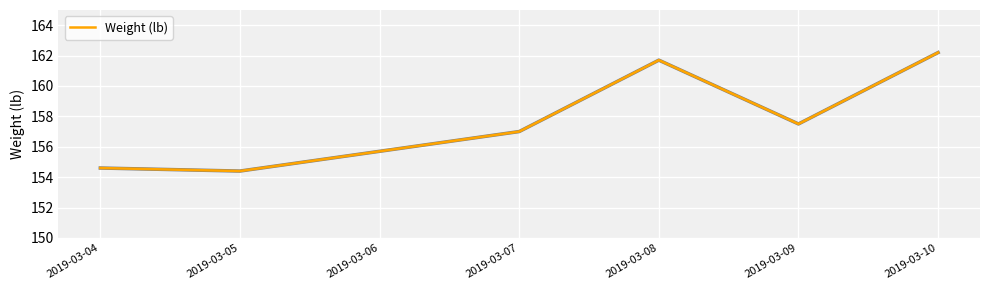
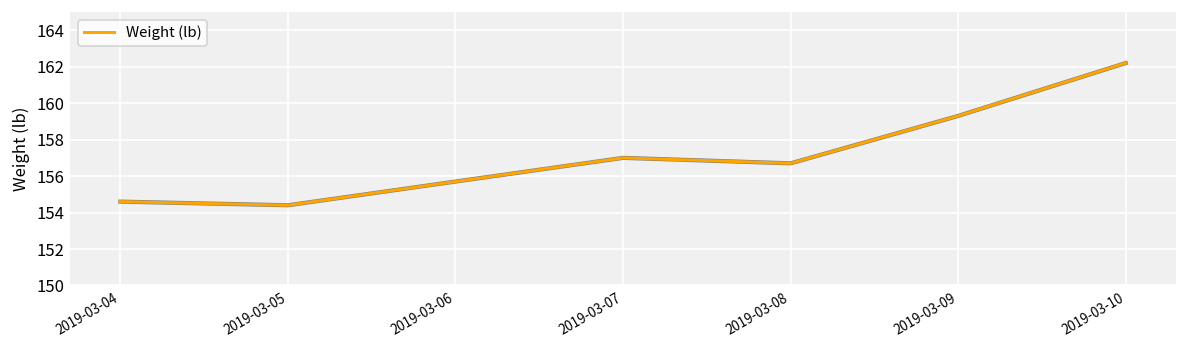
  {
    "2019-03-04": 154.6,
    "2019-03-05": 154.4,
    "2019-03-07": 157.0,
-   "2019-03-08": 161.7,
-   "2019-03-09": 157.5,
+   "2019-03-08": 156.7,
+   "2019-03-09": 159.3,
    "2019-03-10": 162.2
  }
